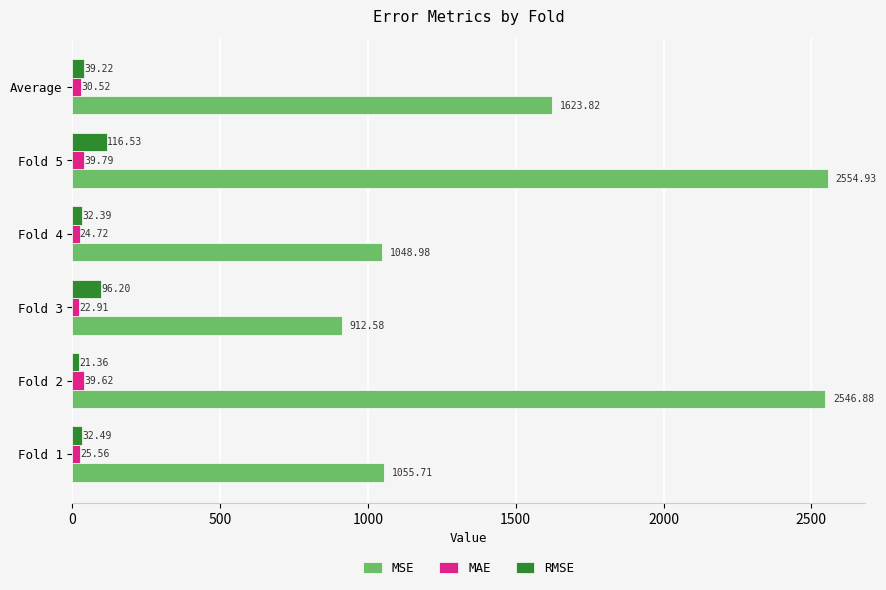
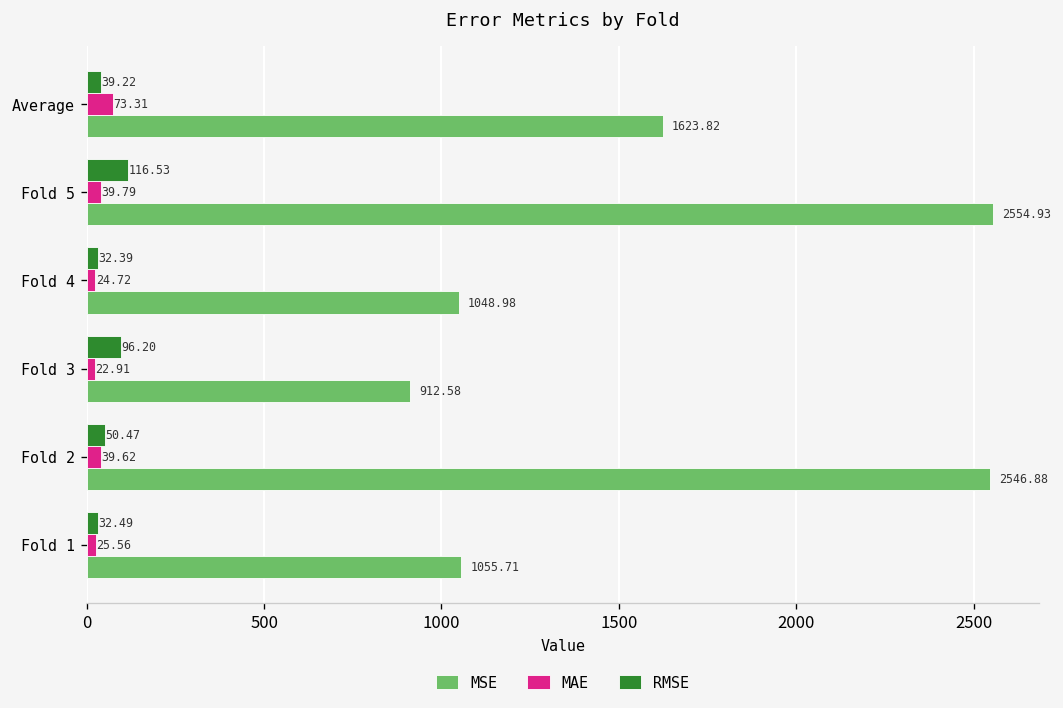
  {
    "MSE": {
      "Average": 1623.82,
      "Fold 5": 2554.93,
      "Fold 4": 1048.98,
      "Fold 3": 912.58,
      "Fold 2": 2546.88,
      "Fold 1": 1055.71
    },
    "MAE": {
-     "Average": 30.52,
+     "Average": 73.31,
      "Fold 5": 39.79,
      "Fold 4": 24.72,
      "Fold 3": 22.91,
      "Fold 2": 39.62,
      "Fold 1": 25.56
    },
    "RMSE": {
      "Average": 39.22,
      "Fold 5": 116.53,
      "Fold 4": 32.39,
      "Fold 3": 96.20,
-     "Fold 2": 21.36,
+     "Fold 2": 50.47,
      "Fold 1": 32.49
    }
  }
